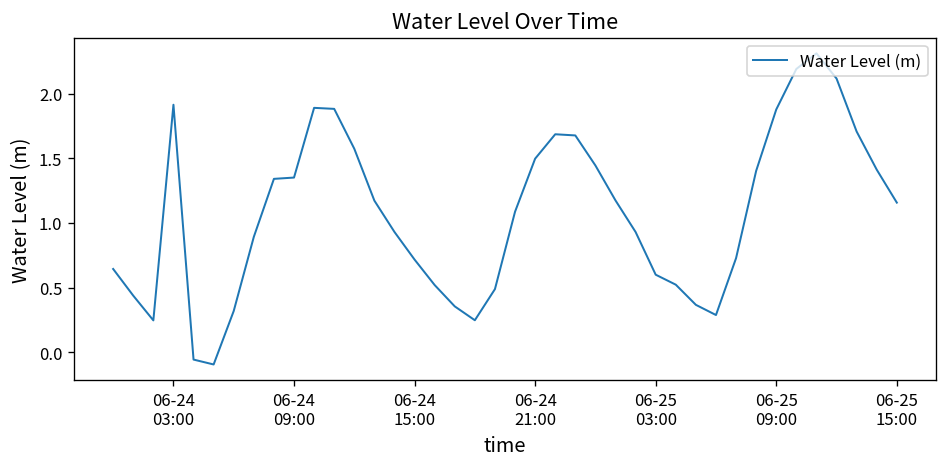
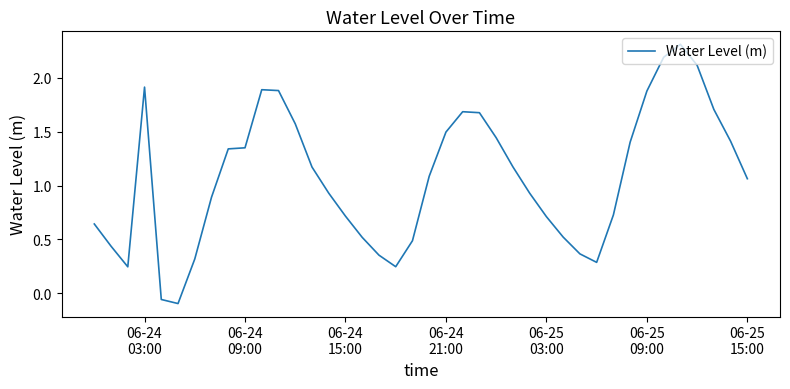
  {
    "06-24 03:00": 1.91,
    "06-24 09:00": 1.35,
    "06-24 15:00": 0.72,
    "06-24 21:00": 1.50,
-   "06-25 03:00": 0.60,
+   "06-25 03:00": 0.71,
    "06-25 09:00": 1.88,
-   "06-25 15:00": 1.16
+   "06-25 15:00": 1.06
  }
